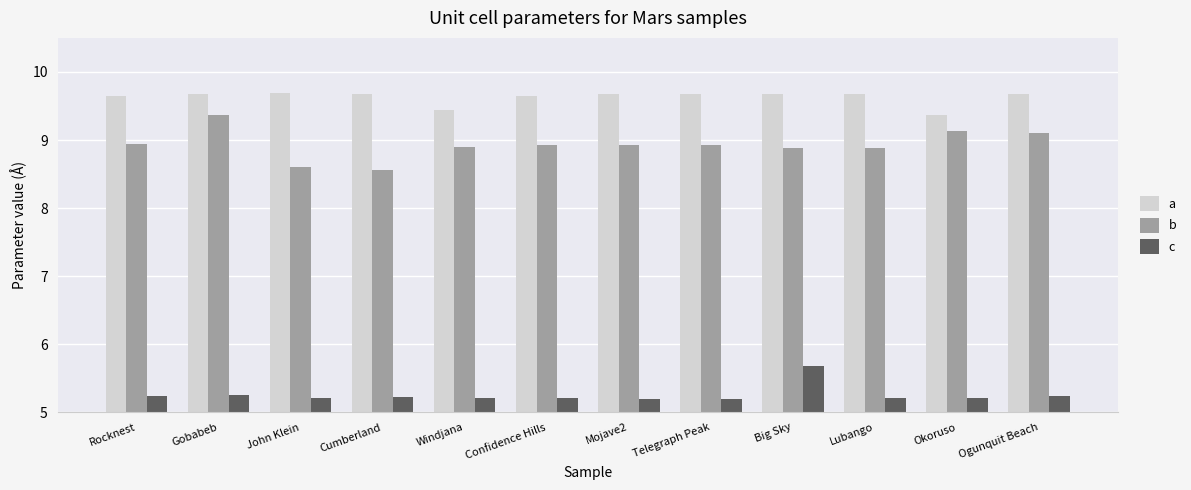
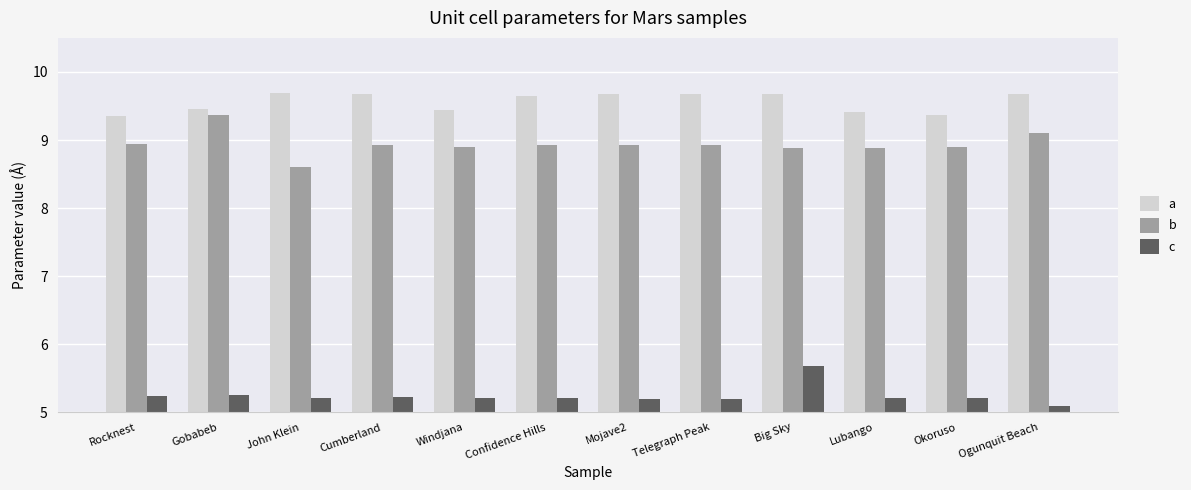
  {
    "a": {
-     "Rocknest": 9.7,
-     "Gobabeb": 9.7,
+     "Rocknest": 9.3,
+     "Gobabeb": 9.5,
      "John Klein": 9.7,
      "Cumberland": 9.7,
      "Windjana": 9.4,
      "Confidence Hills": 9.6,
      "Mojave2": 9.7,
      "Telegraph Peak": 9.7,
      "Big Sky": 9.7,
-     "Lubango": 9.7,
+     "Lubango": 9.4,
      "Okoruso": 9.4,
      "Ogunquit Beach": 9.7
    },
    "b": {
      "Rocknest": 8.9,
      "Gobabeb": 9.4,
      "John Klein": 8.6,
-     "Cumberland": 8.6,
+     "Cumberland": 8.9,
      "Windjana": 8.9,
      "Confidence Hills": 8.9,
      "Mojave2": 8.9,
      "Telegraph Peak": 8.9,
      "Big Sky": 8.9,
      "Lubango": 8.9,
-     "Okoruso": 9.1,
+     "Okoruso": 8.9,
      "Ogunquit Beach": 9.1
    },
    "c": {
      "Rocknest": 5.2,
      "Gobabeb": 5.3,
      "John Klein": 5.2,
      "Cumberland": 5.2,
      "Windjana": 5.2,
      "Confidence Hills": 5.2,
      "Mojave2": 5.2,
      "Telegraph Peak": 5.2,
      "Big Sky": 5.7,
      "Lubango": 5.2,
      "Okoruso": 5.2,
-     "Ogunquit Beach": 5.2
+     "Ogunquit Beach": 5.1
    }
  }
